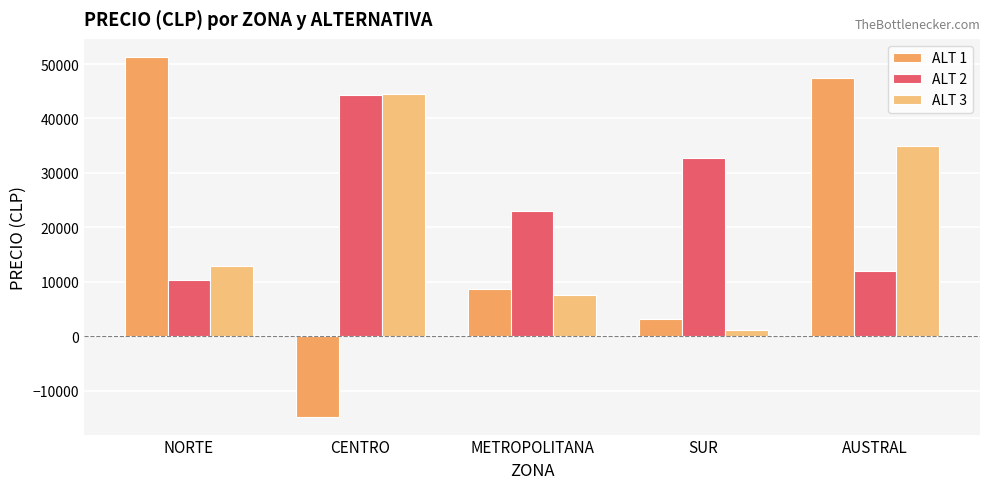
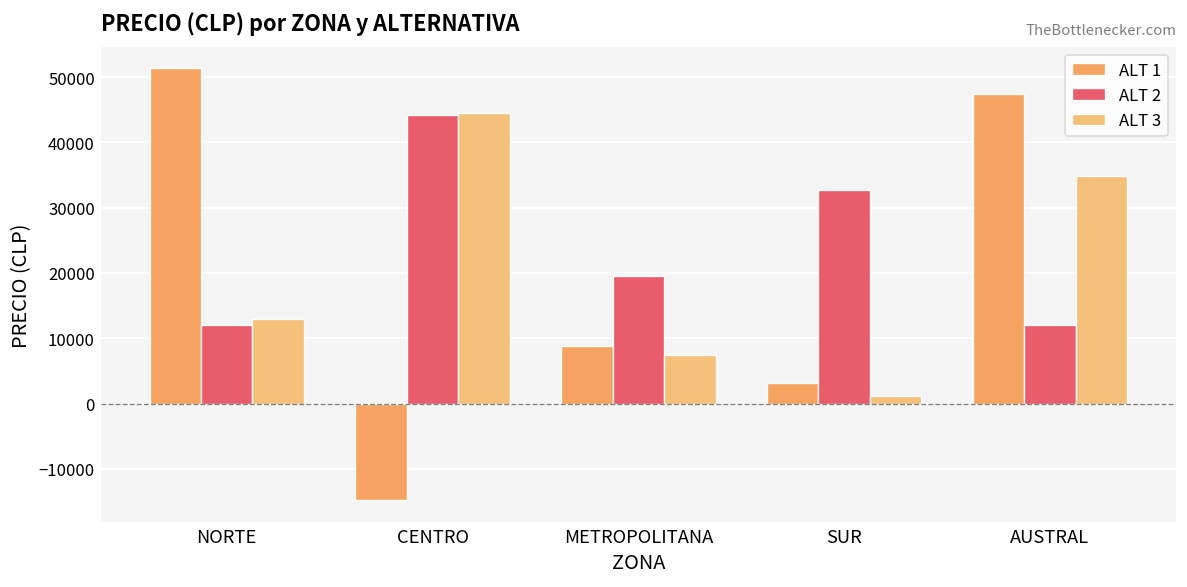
  {
    "ALT 2": {
-     "NORTE": 10000,
+     "NORTE": 12000,
      "CENTRO": 44000,
-     "METROPOLITANA": 23000,
+     "METROPOLITANA": 20000,
      "SUR": 33000,
      "AUSTRAL": 12000
    }
  }
